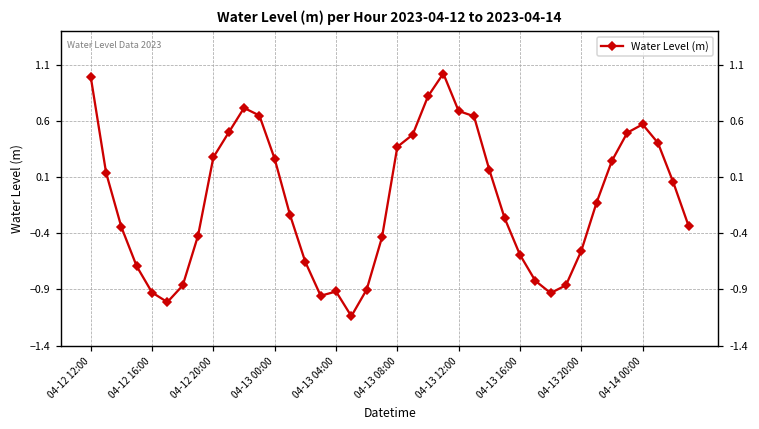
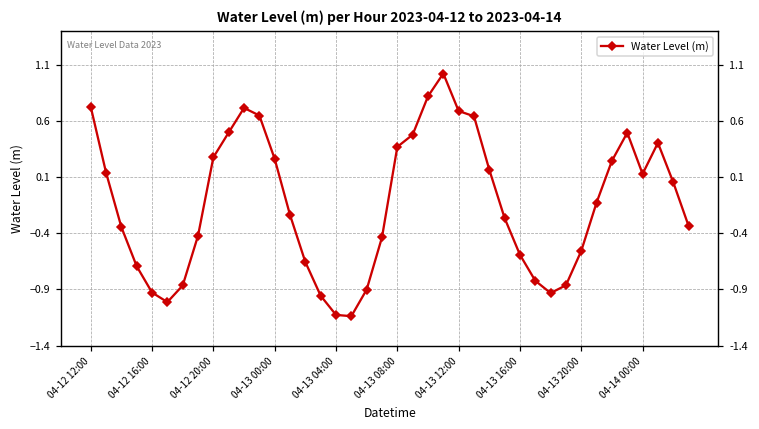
  {
-   "04-12 12:00": 0.99,
+   "04-12 12:00": 0.73,
    "04-12 16:00": -0.93,
    "04-12 20:00": 0.28,
    "04-13 00:00": 0.26,
-   "04-13 04:00": -0.92,
+   "04-13 04:00": -1.13,
    "04-13 08:00": 0.37,
    "04-13 12:00": 0.69,
    "04-13 16:00": -0.59,
    "04-13 20:00": -0.56,
-   "04-14 00:00": 0.57
+   "04-14 00:00": 0.13
  }
